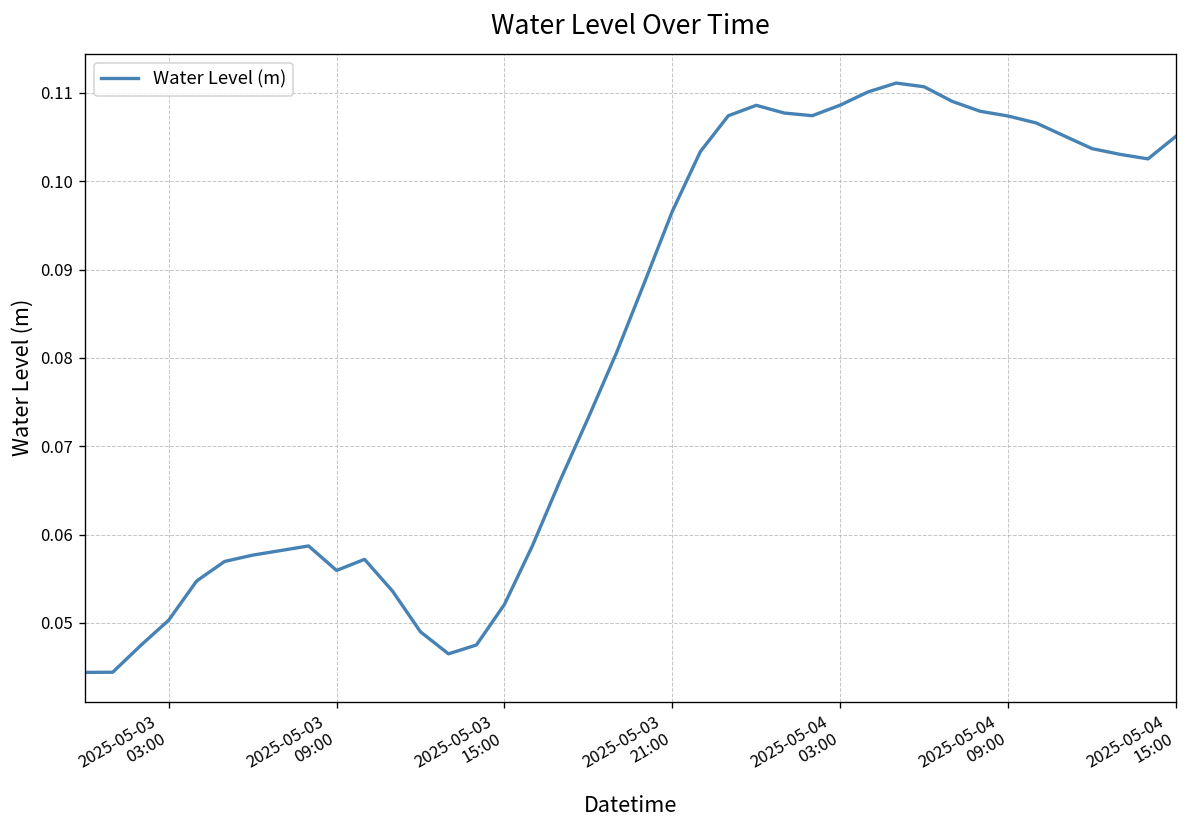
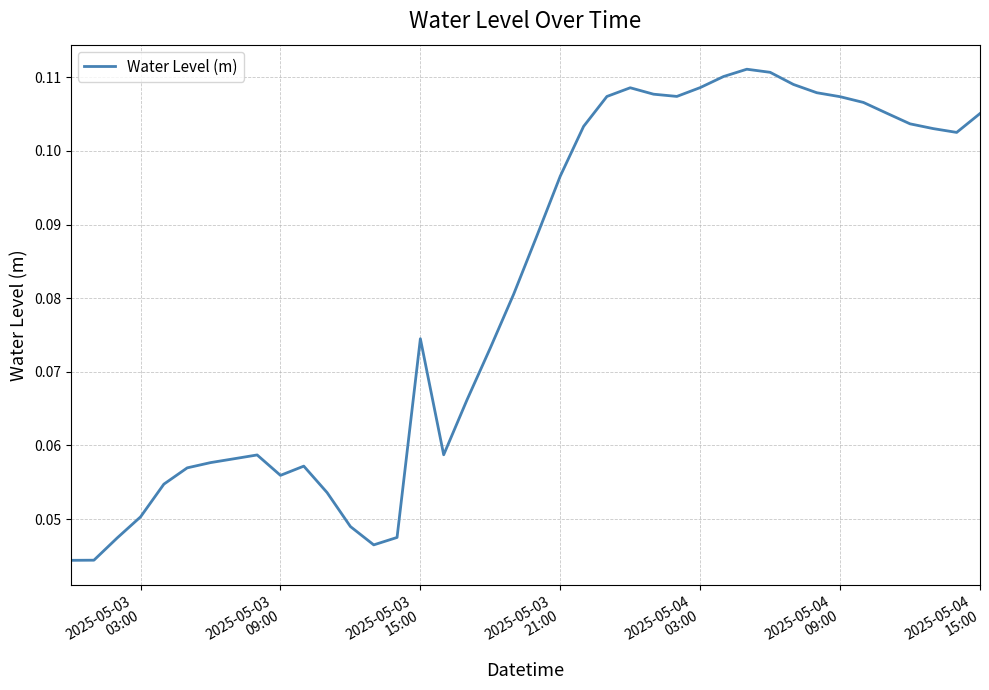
  {
    "2025-05-03 03:00": 0.050,
    "2025-05-03 09:00": 0.056,
-   "2025-05-03 15:00": 0.052,
+   "2025-05-03 15:00": 0.075,
    "2025-05-03 21:00": 0.097,
    "2025-05-04 03:00": 0.109,
    "2025-05-04 09:00": 0.107,
    "2025-05-04 15:00": 0.105
  }
